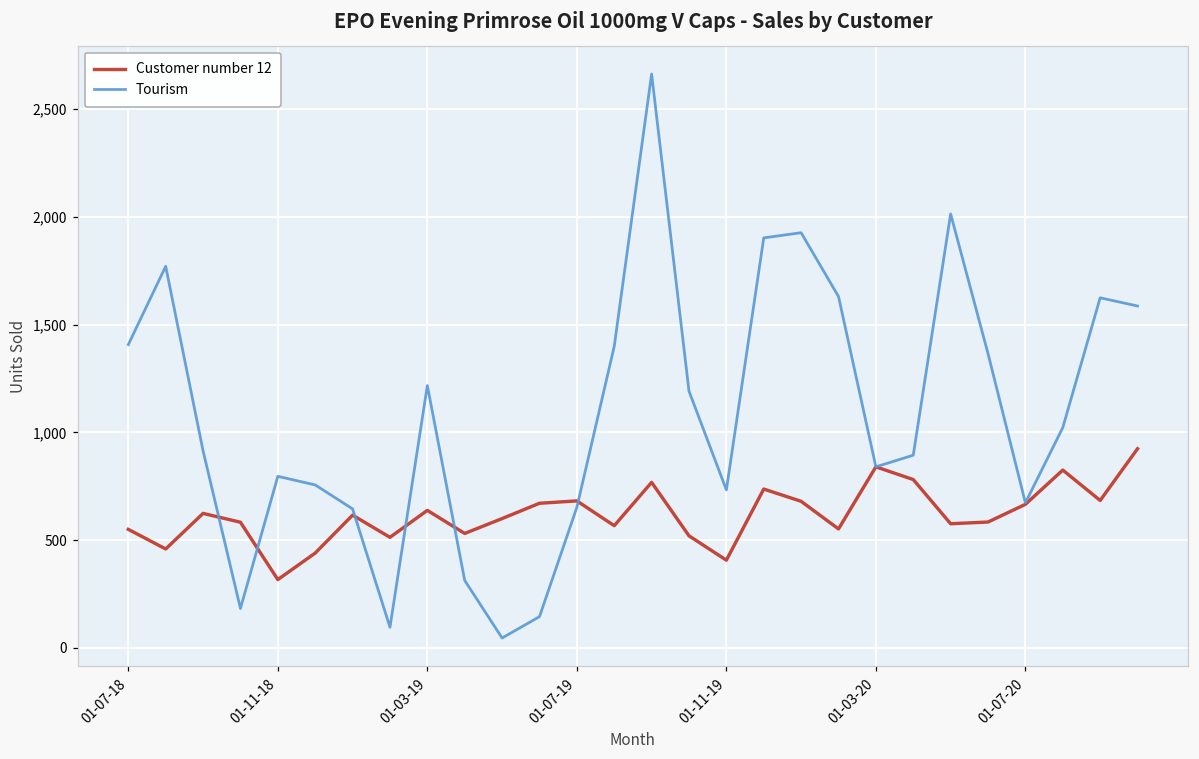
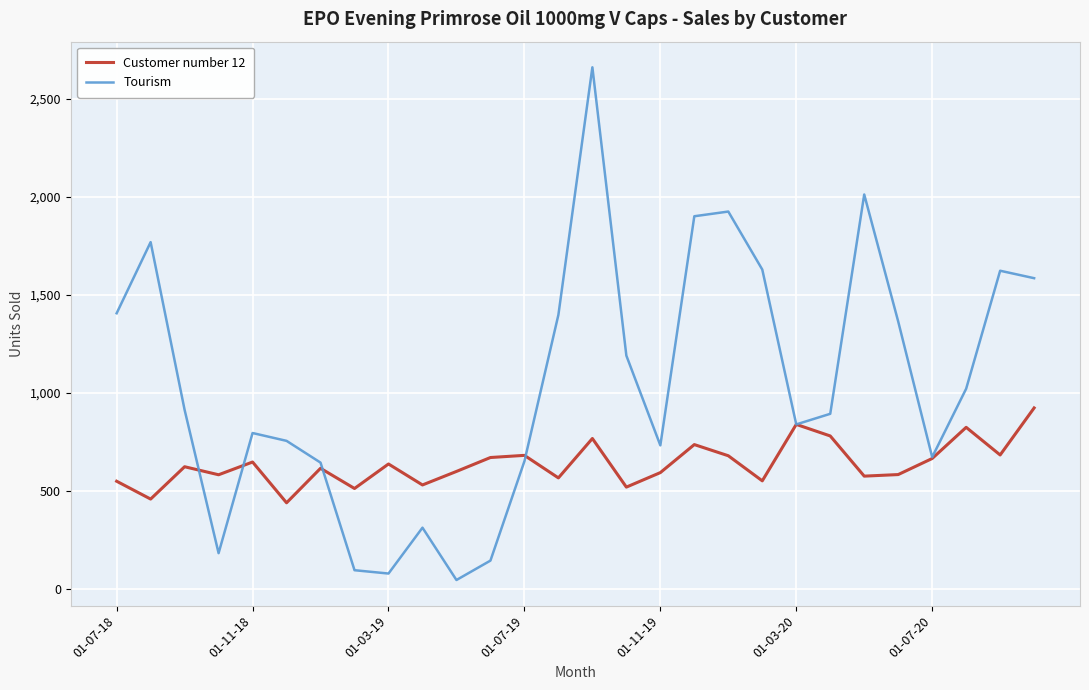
  {
    "Customer number 12": {
      "01-07-18": "550",
-     "01-11-18": "320",
+     "01-11-18": "650",
      "01-03-19": "640",
      "01-07-19": "680",
-     "01-11-19": "410"
+     "01-11-19": "590"
    },
    "Tourism": {
      "01-07-18": "1,410",
      "01-11-18": "800",
-     "01-03-19": "1,220",
+     "01-03-19": "80",
      "01-07-19": "650",
      "01-11-19": "730"
    }
  }
